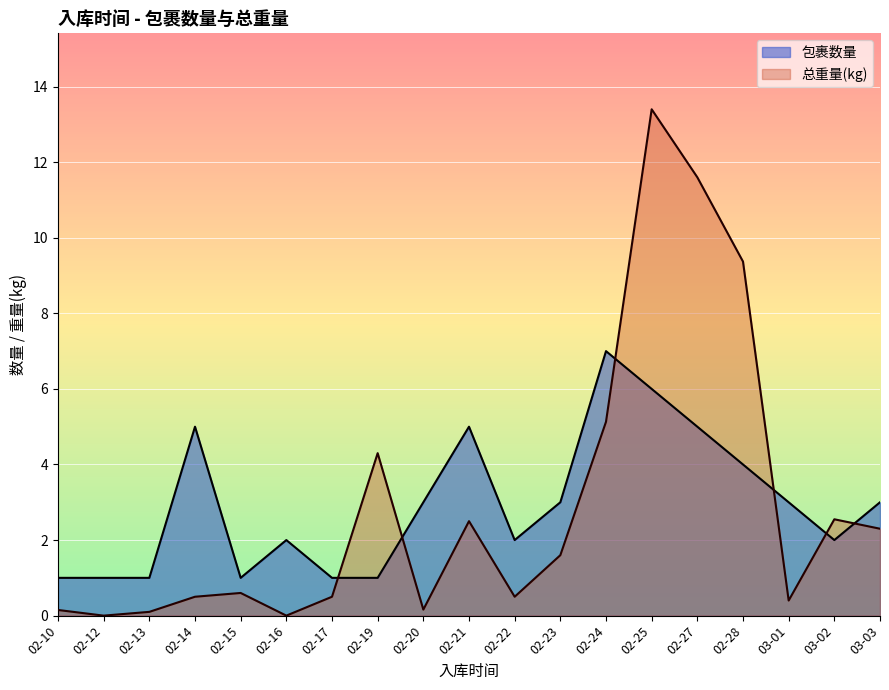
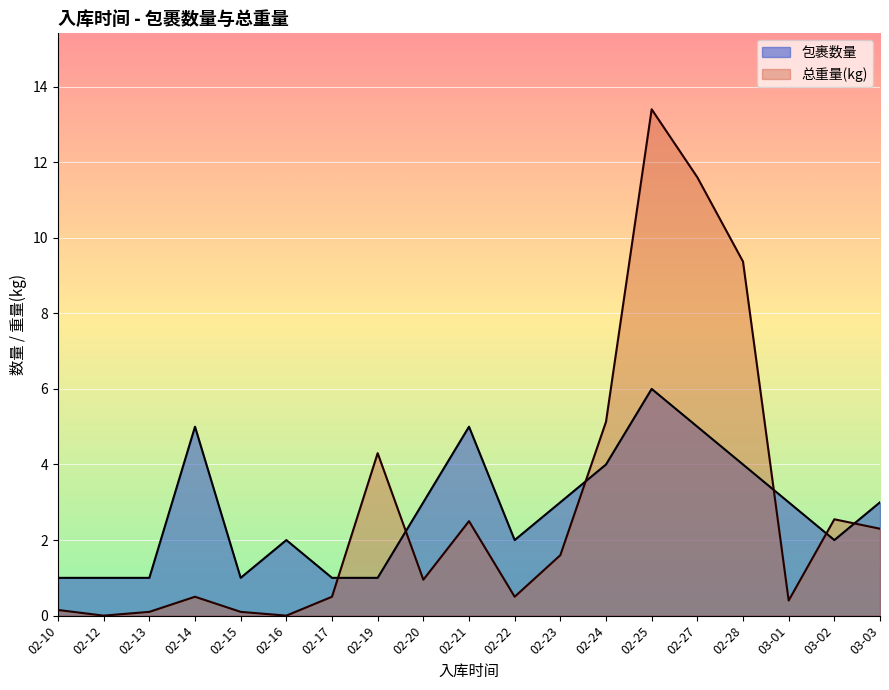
  {
    "包裹数量": {
      "02-10": 1,
      "02-12": 1,
      "02-13": 1,
      "02-14": 5,
      "02-15": 1,
      "02-16": 2,
      "02-17": 1,
      "02-19": 1,
      "02-20": 3,
      "02-21": 5,
      "02-22": 2,
      "02-23": 3,
-     "02-24": 7,
+     "02-24": 4,
      "02-25": 6,
      "02-27": 5,
      "02-28": 4,
      "03-01": 3,
      "03-02": 2,
      "03-03": 3
    },
    "总重量(kg)": {
      "02-10": 0.2,
      "02-12": 0.0,
      "02-13": 0.1,
      "02-14": 0.5,
-     "02-15": 0.6,
+     "02-15": 0.1,
      "02-16": 0.0,
      "02-17": 0.5,
      "02-19": 4.3,
-     "02-20": 0.2,
+     "02-20": 1.0,
      "02-21": 2.5,
      "02-22": 0.5,
      "02-23": 1.6,
      "02-24": 5.1,
      "02-25": 13.4,
      "02-27": 11.6,
      "02-28": 9.4,
      "03-01": 0.4,
      "03-02": 2.6,
      "03-03": 2.3
    }
  }
